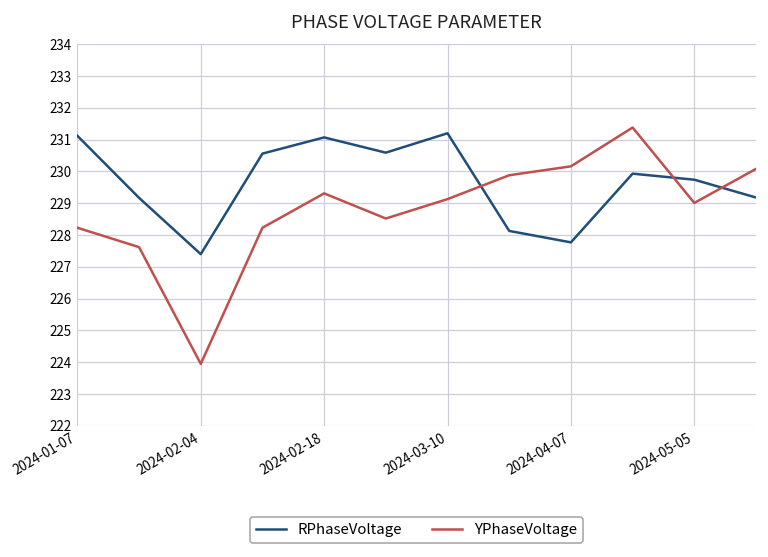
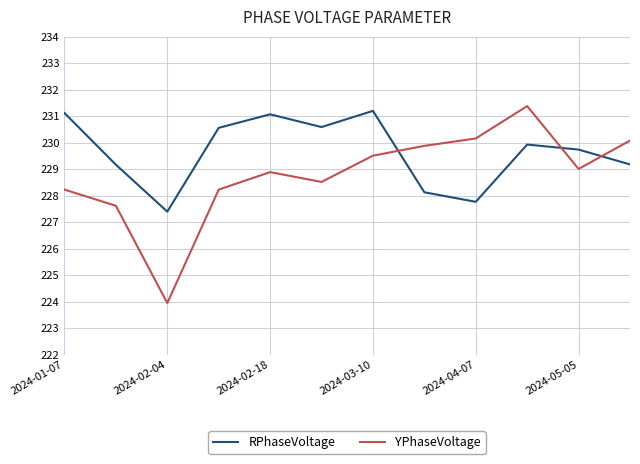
  {
    "RPhaseVoltage": {
      "2024-01-07": 231.1,
      "2024-02-04": 227.4,
      "2024-02-18": 231.1,
      "2024-03-10": 231.2,
      "2024-04-07": 227.8,
      "2024-05-05": 229.7
    },
    "YPhaseVoltage": {
      "2024-01-07": 228.2,
      "2024-02-04": 224.0,
-     "2024-02-18": 229.3,
-     "2024-03-10": 229.1,
+     "2024-02-18": 228.9,
+     "2024-03-10": 229.5,
      "2024-04-07": 230.2,
      "2024-05-05": 229.0
    }
  }
